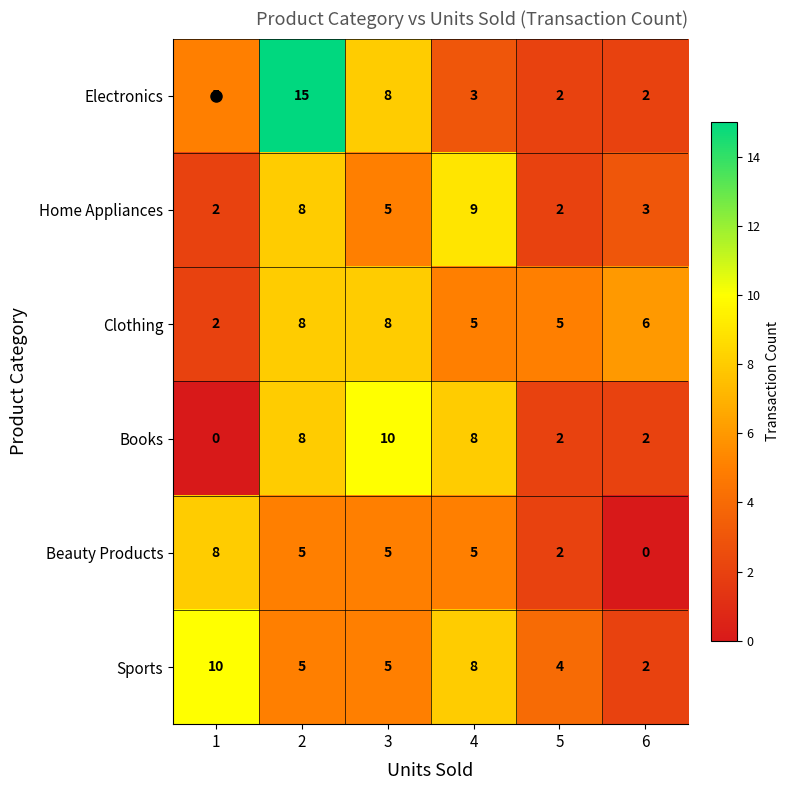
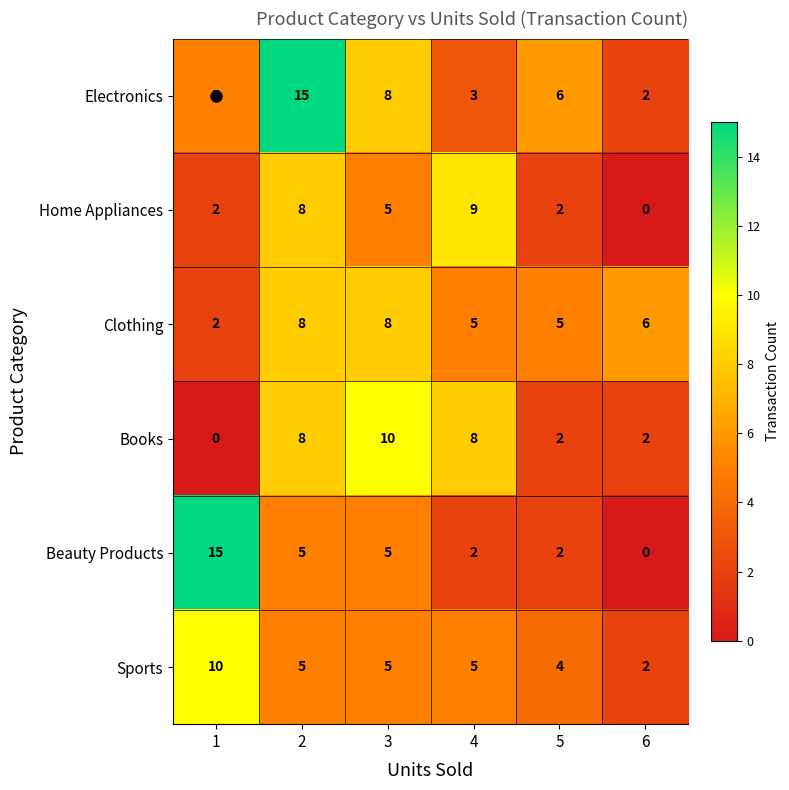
  {
    "Electronics": {
      "2": 15,
      "3": 8,
      "4": 3,
-     "5": 2,
+     "5": 6,
      "6": 2
    },
    "Home Appliances": {
      "1": 2,
      "2": 8,
      "3": 5,
      "4": 9,
      "5": 2,
-     "6": 3
+     "6": 0
    },
    "Clothing": {
      "1": 2,
      "2": 8,
      "3": 8,
      "4": 5,
      "5": 5,
      "6": 6
    },
    "Books": {
      "1": 0,
      "2": 8,
      "3": 10,
      "4": 8,
      "5": 2,
      "6": 2
    },
    "Beauty Products": {
-     "1": 8,
+     "1": 15,
      "2": 5,
      "3": 5,
-     "4": 5,
+     "4": 2,
      "5": 2,
      "6": 0
    },
    "Sports": {
      "1": 10,
      "2": 5,
      "3": 5,
-     "4": 8,
+     "4": 5,
      "5": 4,
      "6": 2
    }
  }
